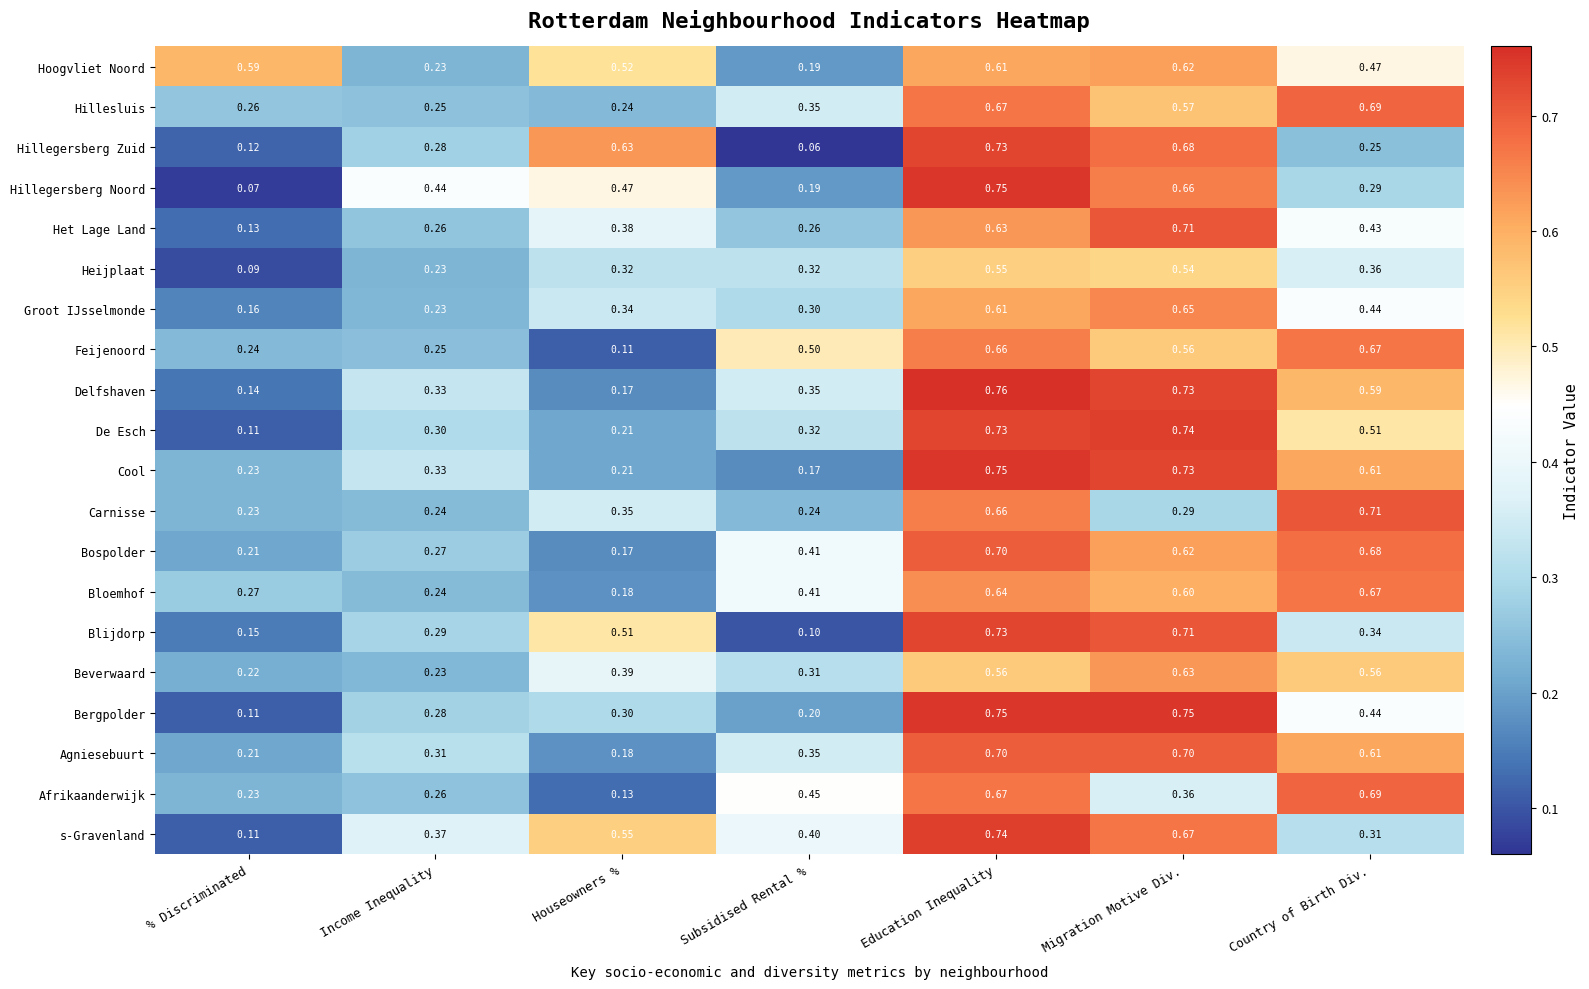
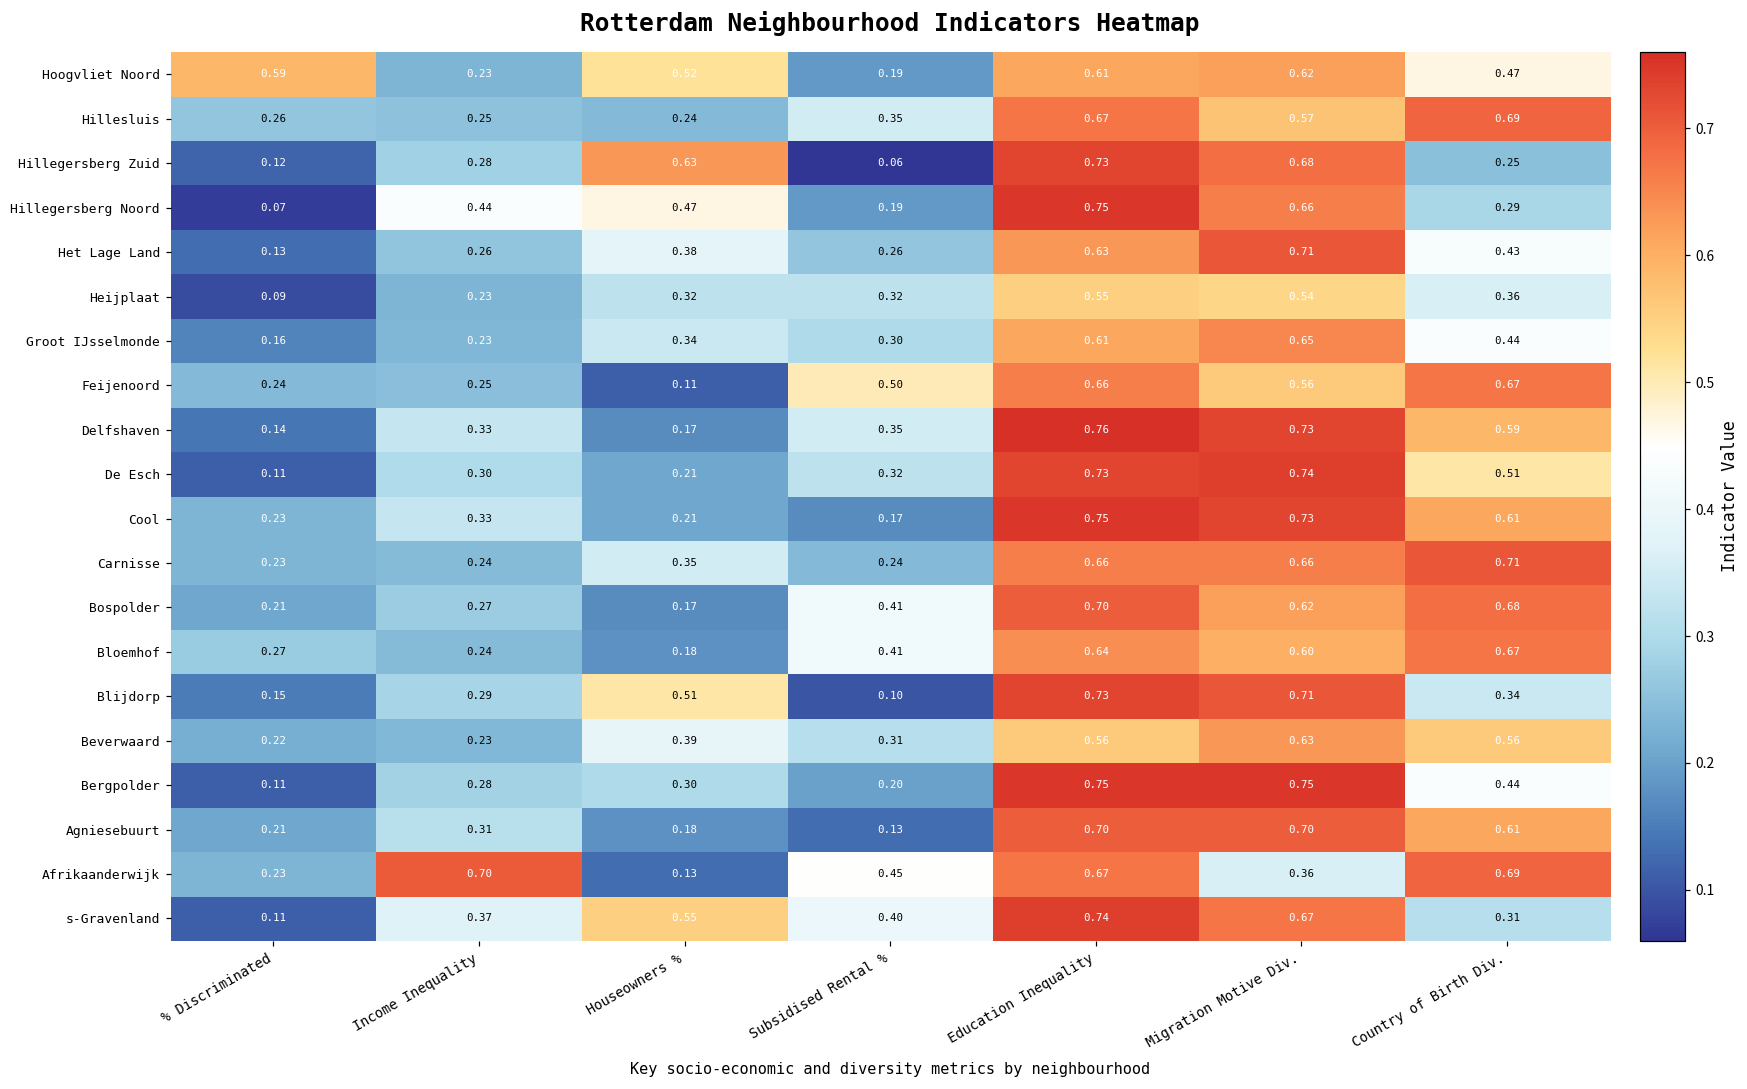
  {
    "Hoogvliet Noord": {
      "% Discriminated": 0.59,
      "Income Inequality": 0.23,
      "Houseowners %": 0.52,
      "Subsidised Rental %": 0.19,
      "Education Inequality": 0.61,
      "Migration Motive Div.": 0.62,
      "Country of Birth Div.": 0.47
    },
    "Hillesluis": {
      "% Discriminated": 0.26,
      "Income Inequality": 0.25,
      "Houseowners %": 0.24,
      "Subsidised Rental %": 0.35,
      "Education Inequality": 0.67,
      "Migration Motive Div.": 0.57,
      "Country of Birth Div.": 0.69
    },
    "Hillegersberg Zuid": {
      "% Discriminated": 0.12,
      "Income Inequality": 0.28,
      "Houseowners %": 0.63,
      "Subsidised Rental %": 0.06,
      "Education Inequality": 0.73,
      "Migration Motive Div.": 0.68,
      "Country of Birth Div.": 0.25
    },
    "Hillegersberg Noord": {
      "% Discriminated": 0.07,
      "Income Inequality": 0.44,
      "Houseowners %": 0.47,
      "Subsidised Rental %": 0.19,
      "Education Inequality": 0.75,
      "Migration Motive Div.": 0.66,
      "Country of Birth Div.": 0.29
    },
    "Het Lage Land": {
      "% Discriminated": 0.13,
      "Income Inequality": 0.26,
      "Houseowners %": 0.38,
      "Subsidised Rental %": 0.26,
      "Education Inequality": 0.63,
      "Migration Motive Div.": 0.71,
      "Country of Birth Div.": 0.43
    },
    "Heijplaat": {
      "% Discriminated": 0.09,
      "Income Inequality": 0.23,
      "Houseowners %": 0.32,
      "Subsidised Rental %": 0.32,
      "Education Inequality": 0.55,
      "Migration Motive Div.": 0.54,
      "Country of Birth Div.": 0.36
    },
    "Groot IJsselmonde": {
      "% Discriminated": 0.16,
      "Income Inequality": 0.23,
      "Houseowners %": 0.34,
      "Subsidised Rental %": 0.30,
      "Education Inequality": 0.61,
      "Migration Motive Div.": 0.65,
      "Country of Birth Div.": 0.44
    },
    "Feijenoord": {
      "% Discriminated": 0.24,
      "Income Inequality": 0.25,
      "Houseowners %": 0.11,
      "Subsidised Rental %": 0.50,
      "Education Inequality": 0.66,
      "Migration Motive Div.": 0.56,
      "Country of Birth Div.": 0.67
    },
    "Delfshaven": {
      "% Discriminated": 0.14,
      "Income Inequality": 0.33,
      "Houseowners %": 0.17,
      "Subsidised Rental %": 0.35,
      "Education Inequality": 0.76,
      "Migration Motive Div.": 0.73,
      "Country of Birth Div.": 0.59
    },
    "De Esch": {
      "% Discriminated": 0.11,
      "Income Inequality": 0.30,
      "Houseowners %": 0.21,
      "Subsidised Rental %": 0.32,
      "Education Inequality": 0.73,
      "Migration Motive Div.": 0.74,
      "Country of Birth Div.": 0.51
    },
    "Cool": {
      "% Discriminated": 0.23,
      "Income Inequality": 0.33,
      "Houseowners %": 0.21,
      "Subsidised Rental %": 0.17,
      "Education Inequality": 0.75,
      "Migration Motive Div.": 0.73,
      "Country of Birth Div.": 0.61
    },
    "Carnisse": {
      "% Discriminated": 0.23,
      "Income Inequality": 0.24,
      "Houseowners %": 0.35,
      "Subsidised Rental %": 0.24,
      "Education Inequality": 0.66,
-     "Migration Motive Div.": 0.29,
+     "Migration Motive Div.": 0.66,
      "Country of Birth Div.": 0.71
    },
    "Bospolder": {
      "% Discriminated": 0.21,
      "Income Inequality": 0.27,
      "Houseowners %": 0.17,
      "Subsidised Rental %": 0.41,
      "Education Inequality": 0.70,
      "Migration Motive Div.": 0.62,
      "Country of Birth Div.": 0.68
    },
    "Bloemhof": {
      "% Discriminated": 0.27,
      "Income Inequality": 0.24,
      "Houseowners %": 0.18,
      "Subsidised Rental %": 0.41,
      "Education Inequality": 0.64,
      "Migration Motive Div.": 0.60,
      "Country of Birth Div.": 0.67
    },
    "Blijdorp": {
      "% Discriminated": 0.15,
      "Income Inequality": 0.29,
      "Houseowners %": 0.51,
      "Subsidised Rental %": 0.10,
      "Education Inequality": 0.73,
      "Migration Motive Div.": 0.71,
      "Country of Birth Div.": 0.34
    },
    "Beverwaard": {
      "% Discriminated": 0.22,
      "Income Inequality": 0.23,
      "Houseowners %": 0.39,
      "Subsidised Rental %": 0.31,
      "Education Inequality": 0.56,
      "Migration Motive Div.": 0.63,
      "Country of Birth Div.": 0.56
    },
    "Bergpolder": {
      "% Discriminated": 0.11,
      "Income Inequality": 0.28,
      "Houseowners %": 0.30,
      "Subsidised Rental %": 0.20,
      "Education Inequality": 0.75,
      "Migration Motive Div.": 0.75,
      "Country of Birth Div.": 0.44
    },
    "Agniesebuurt": {
      "% Discriminated": 0.21,
      "Income Inequality": 0.31,
      "Houseowners %": 0.18,
-     "Subsidised Rental %": 0.35,
+     "Subsidised Rental %": 0.13,
      "Education Inequality": 0.70,
      "Migration Motive Div.": 0.70,
      "Country of Birth Div.": 0.61
    },
    "Afrikaanderwijk": {
      "% Discriminated": 0.23,
-     "Income Inequality": 0.26,
+     "Income Inequality": 0.70,
      "Houseowners %": 0.13,
      "Subsidised Rental %": 0.45,
      "Education Inequality": 0.67,
      "Migration Motive Div.": 0.36,
      "Country of Birth Div.": 0.69
    },
    "s-Gravenland": {
      "% Discriminated": 0.11,
      "Income Inequality": 0.37,
      "Houseowners %": 0.55,
      "Subsidised Rental %": 0.40,
      "Education Inequality": 0.74,
      "Migration Motive Div.": 0.67,
      "Country of Birth Div.": 0.31
    }
  }
